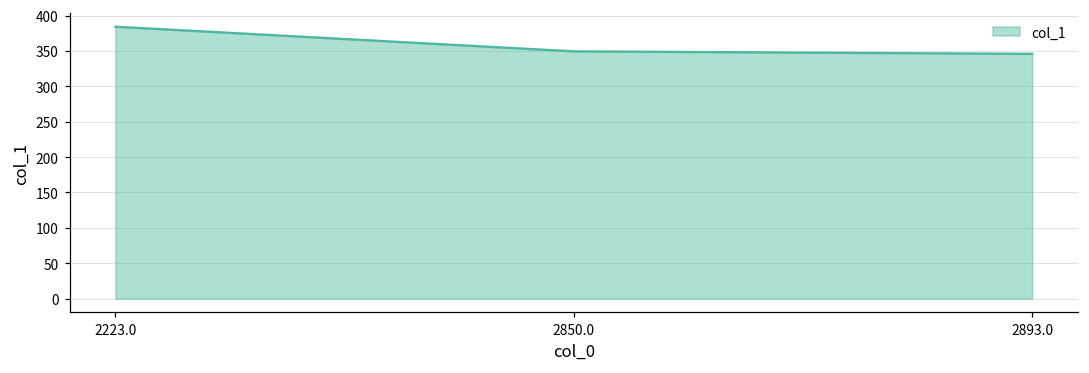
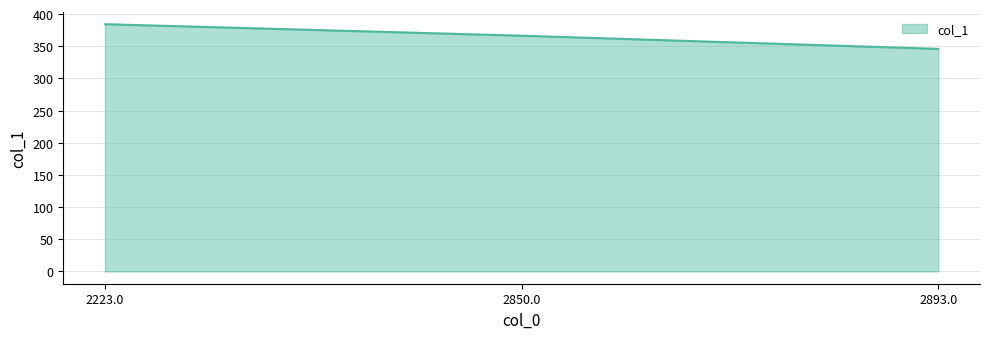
  {
    "2223.0": 380,
-   "2850.0": 350,
+   "2850.0": 370,
    "2893.0": 350
  }
